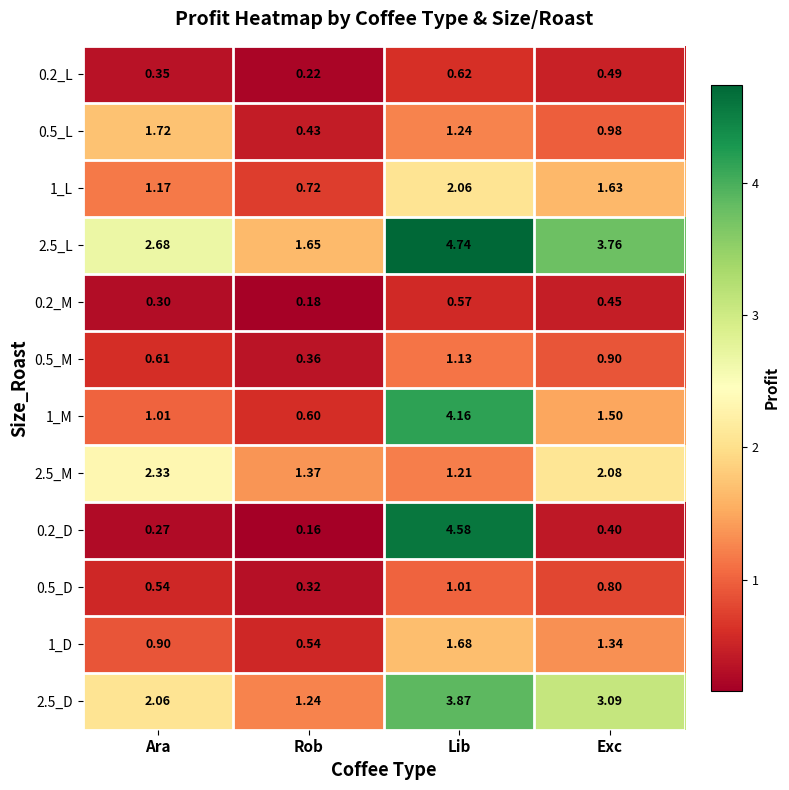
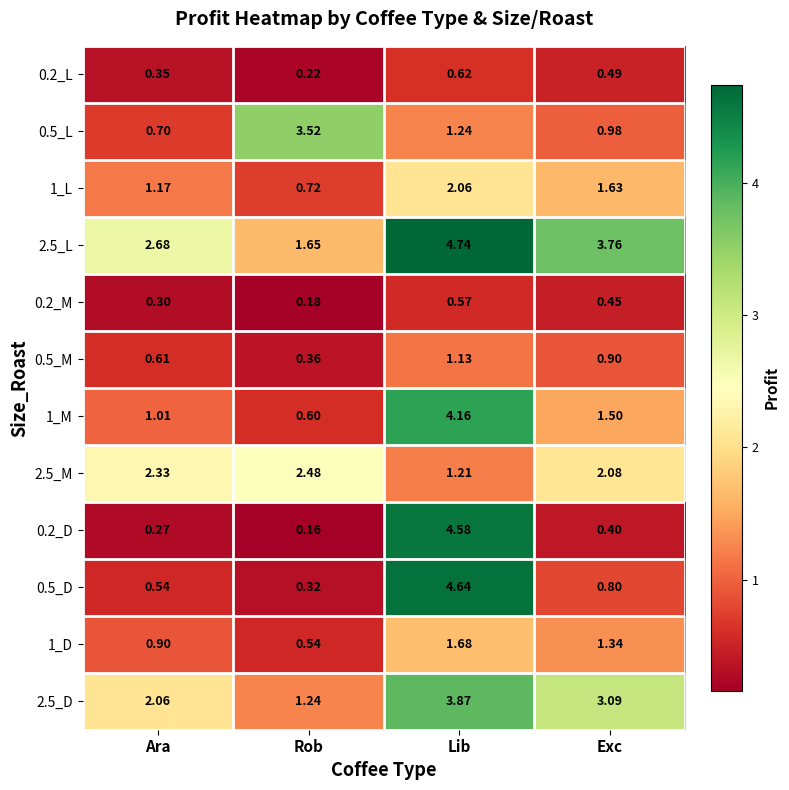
  {
    "0.2_L": {
      "Ara": 0.35,
      "Rob": 0.22,
      "Lib": 0.62,
      "Exc": 0.49
    },
    "0.5_L": {
-     "Ara": 1.72,
-     "Rob": 0.43,
+     "Ara": 0.70,
+     "Rob": 3.52,
      "Lib": 1.24,
      "Exc": 0.98
    },
    "1_L": {
      "Ara": 1.17,
      "Rob": 0.72,
      "Lib": 2.06,
      "Exc": 1.63
    },
    "2.5_L": {
      "Ara": 2.68,
      "Rob": 1.65,
      "Lib": 4.74,
      "Exc": 3.76
    },
    "0.2_M": {
      "Ara": 0.30,
      "Rob": 0.18,
      "Lib": 0.57,
      "Exc": 0.45
    },
    "0.5_M": {
      "Ara": 0.61,
      "Rob": 0.36,
      "Lib": 1.13,
      "Exc": 0.90
    },
    "1_M": {
      "Ara": 1.01,
      "Rob": 0.60,
      "Lib": 4.16,
      "Exc": 1.50
    },
    "2.5_M": {
      "Ara": 2.33,
-     "Rob": 1.37,
+     "Rob": 2.48,
      "Lib": 1.21,
      "Exc": 2.08
    },
    "0.2_D": {
      "Ara": 0.27,
      "Rob": 0.16,
      "Lib": 4.58,
      "Exc": 0.40
    },
    "0.5_D": {
      "Ara": 0.54,
      "Rob": 0.32,
-     "Lib": 1.01,
+     "Lib": 4.64,
      "Exc": 0.80
    },
    "1_D": {
      "Ara": 0.90,
      "Rob": 0.54,
      "Lib": 1.68,
      "Exc": 1.34
    },
    "2.5_D": {
      "Ara": 2.06,
      "Rob": 1.24,
      "Lib": 3.87,
      "Exc": 3.09
    }
  }
